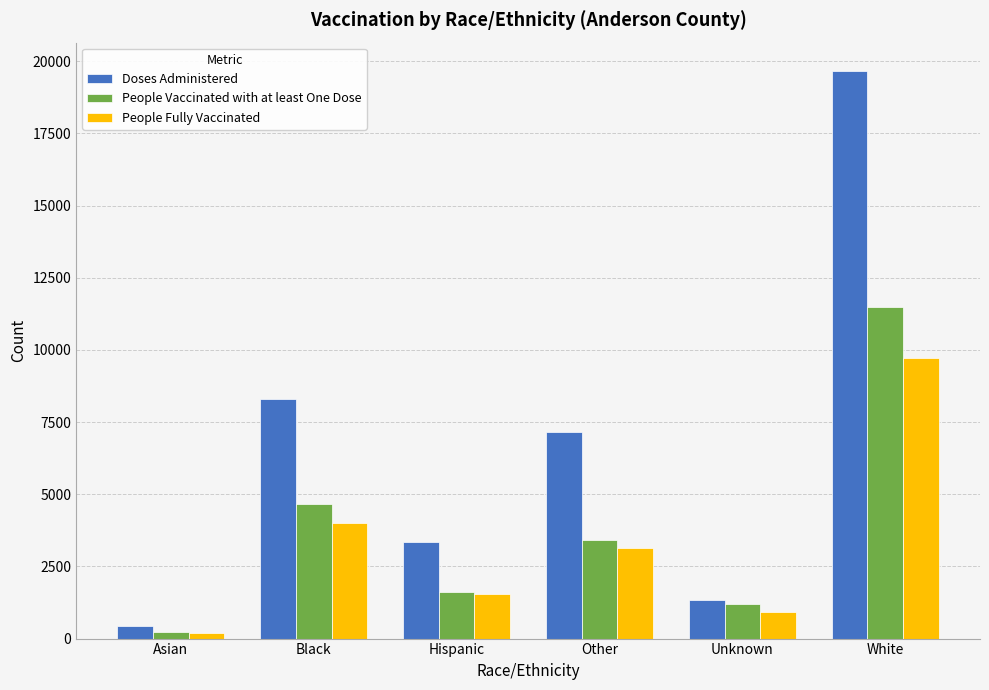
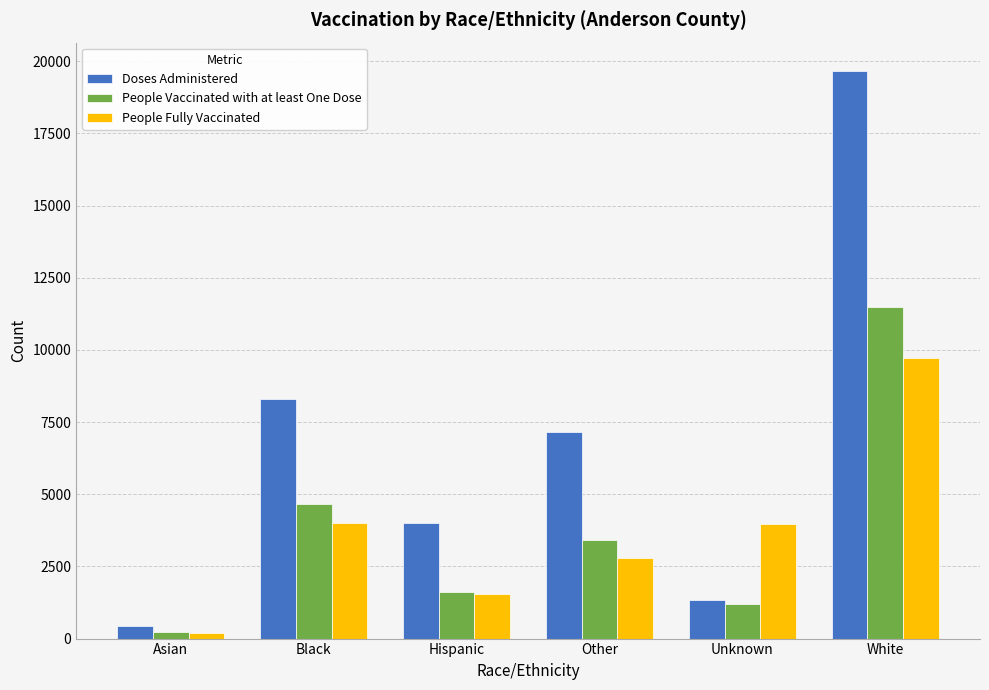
  {
    "Doses Administered": {
      "Asian": 400,
      "Black": 8300,
-     "Hispanic": 3300,
+     "Hispanic": 4000,
      "Other": 7200,
      "Unknown": 1300,
      "White": 19700
    },
    "People Vaccinated with at least One Dose": {
      "Asian": 200,
      "Black": 4700,
      "Hispanic": 1600,
      "Other": 3400,
      "Unknown": 1200,
      "White": 11500
    },
    "People Fully Vaccinated": {
      "Asian": 200,
      "Black": 4000,
      "Hispanic": 1600,
-     "Other": 3200,
-     "Unknown": 900,
+     "Other": 2800,
+     "Unknown": 4000,
      "White": 9700
    }
  }
